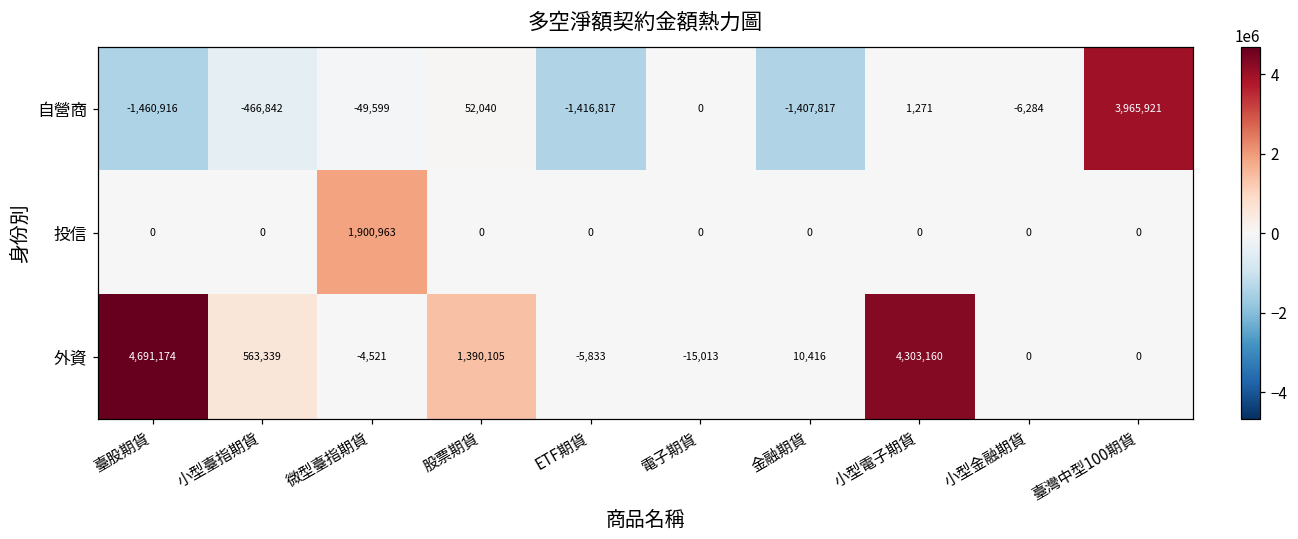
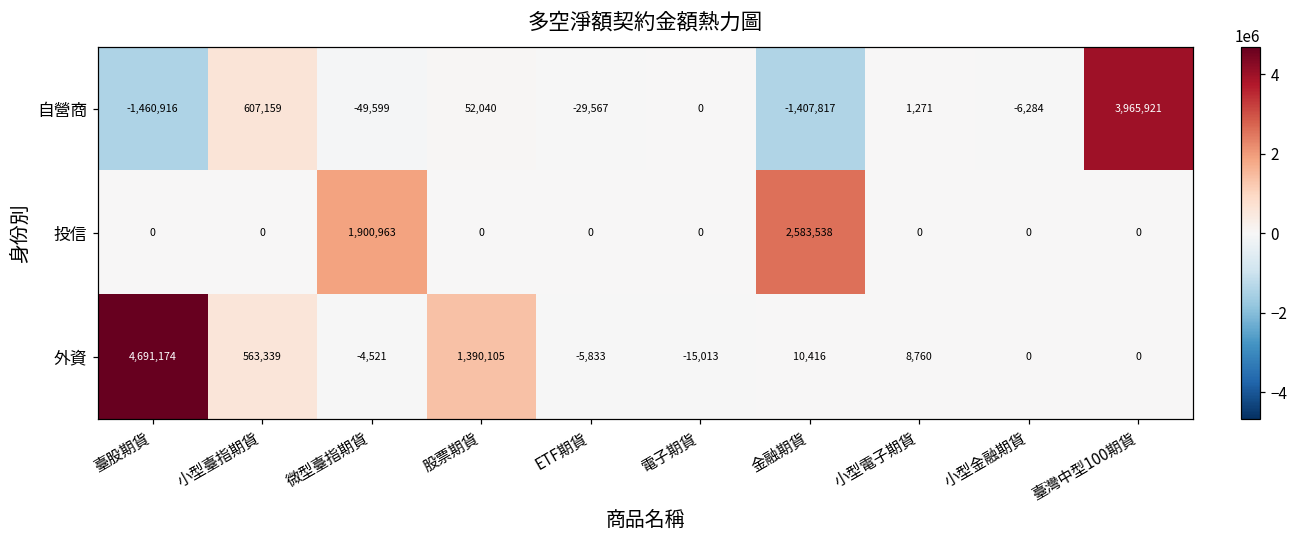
  {
    "自營商": {
      "臺股期貨": "-1,460,916",
-     "小型臺指期貨": "-466,842",
+     "小型臺指期貨": "607,159",
      "微型臺指期貨": "-49,599",
      "股票期貨": "52,040",
-     "ETF期貨": "-1,416,817",
+     "ETF期貨": "-29,567",
      "電子期貨": "0",
      "金融期貨": "-1,407,817",
      "小型電子期貨": "1,271",
      "小型金融期貨": "-6,284",
      "臺灣中型100期貨": "3,965,921"
    },
    "投信": {
      "臺股期貨": "0",
      "小型臺指期貨": "0",
      "微型臺指期貨": "1,900,963",
      "股票期貨": "0",
      "ETF期貨": "0",
      "電子期貨": "0",
-     "金融期貨": "0",
+     "金融期貨": "2,583,538",
      "小型電子期貨": "0",
      "小型金融期貨": "0",
      "臺灣中型100期貨": "0"
    },
    "外資": {
      "臺股期貨": "4,691,174",
      "小型臺指期貨": "563,339",
      "微型臺指期貨": "-4,521",
      "股票期貨": "1,390,105",
      "ETF期貨": "-5,833",
      "電子期貨": "-15,013",
      "金融期貨": "10,416",
-     "小型電子期貨": "4,303,160",
+     "小型電子期貨": "8,760",
      "小型金融期貨": "0",
      "臺灣中型100期貨": "0"
    }
  }
